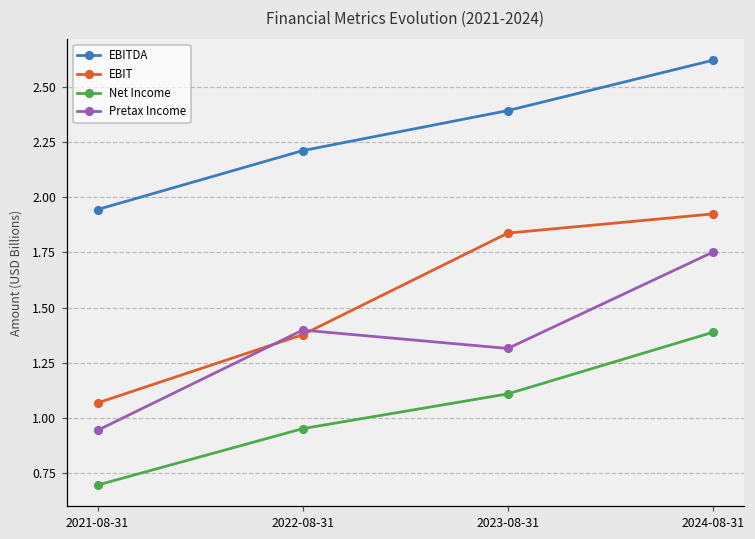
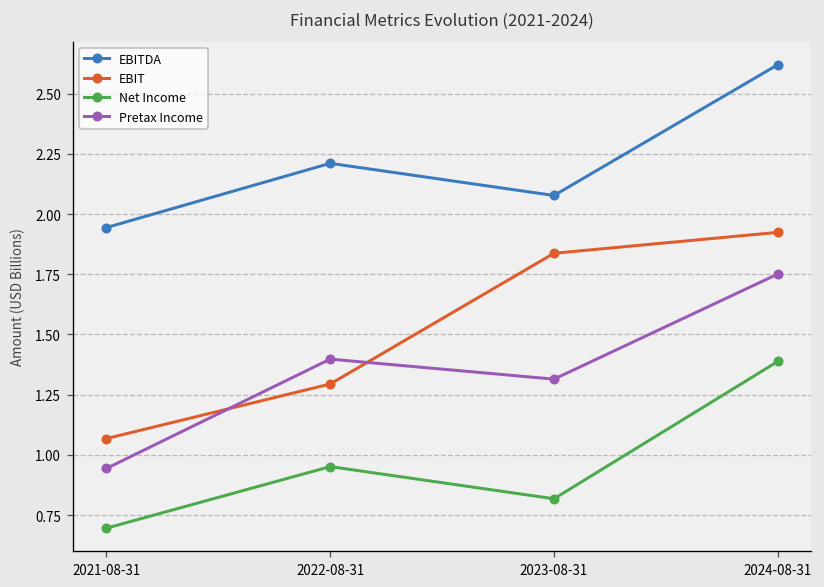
  {
    "EBITDA": {
      "2021-08-31": 1.94,
      "2022-08-31": 2.21,
-     "2023-08-31": 2.39,
+     "2023-08-31": 2.08,
      "2024-08-31": 2.62
    },
    "EBIT": {
      "2021-08-31": 1.07,
-     "2022-08-31": 1.38,
+     "2022-08-31": 1.29,
      "2023-08-31": 1.84,
      "2024-08-31": 1.92
    },
    "Net Income": {
      "2021-08-31": 0.70,
      "2022-08-31": 0.95,
-     "2023-08-31": 1.11,
+     "2023-08-31": 0.82,
      "2024-08-31": 1.39
    },
    "Pretax Income": {
      "2021-08-31": 0.94,
      "2022-08-31": 1.40,
      "2023-08-31": 1.31,
      "2024-08-31": 1.75
    }
  }
